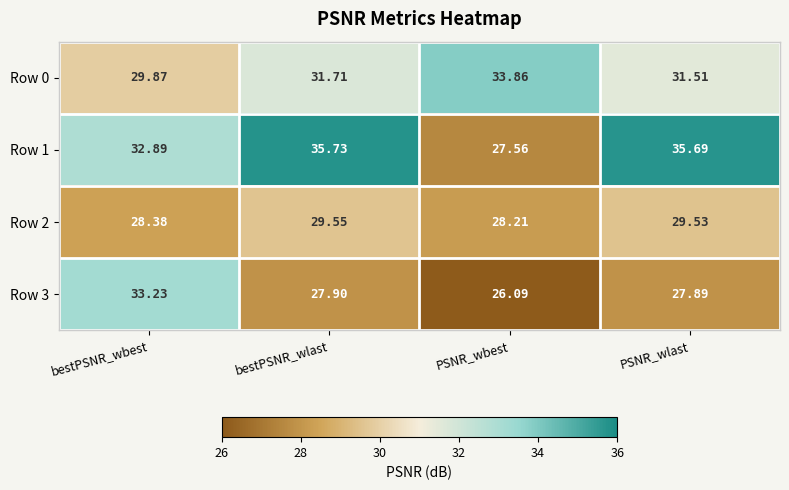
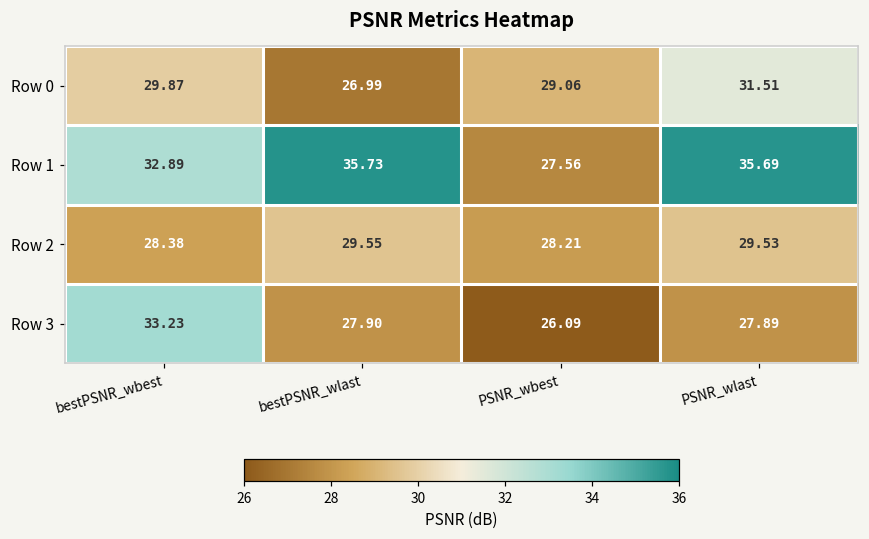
  {
    "Row 0": {
      "bestPSNR_wbest": 29.87,
-     "bestPSNR_wlast": 31.71,
-     "PSNR_wbest": 33.86,
+     "bestPSNR_wlast": 26.99,
+     "PSNR_wbest": 29.06,
      "PSNR_wlast": 31.51
    },
    "Row 1": {
      "bestPSNR_wbest": 32.89,
      "bestPSNR_wlast": 35.73,
      "PSNR_wbest": 27.56,
      "PSNR_wlast": 35.69
    },
    "Row 2": {
      "bestPSNR_wbest": 28.38,
      "bestPSNR_wlast": 29.55,
      "PSNR_wbest": 28.21,
      "PSNR_wlast": 29.53
    },
    "Row 3": {
      "bestPSNR_wbest": 33.23,
      "bestPSNR_wlast": 27.90,
      "PSNR_wbest": 26.09,
      "PSNR_wlast": 27.89
    }
  }
